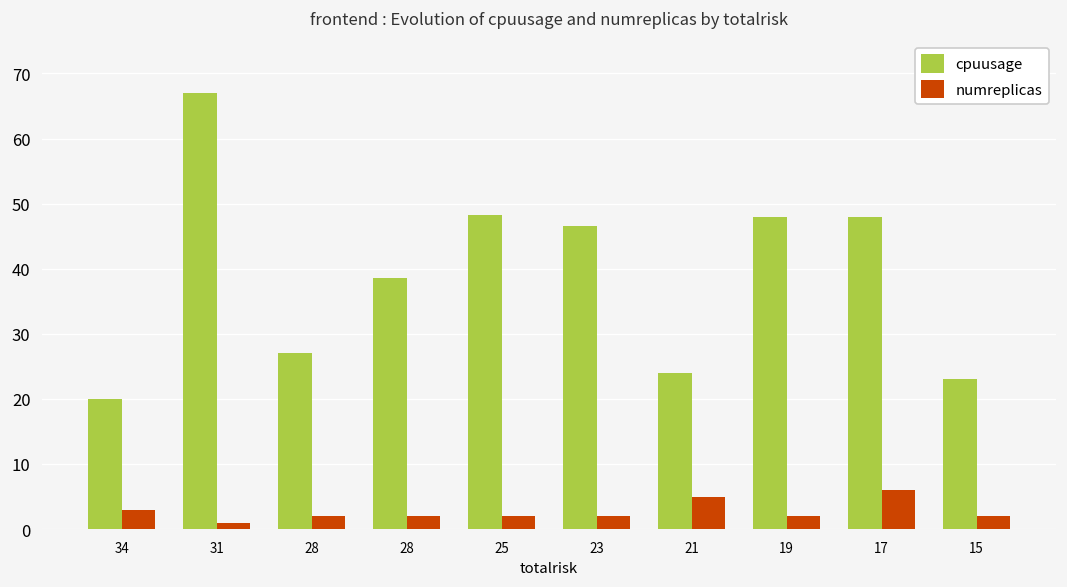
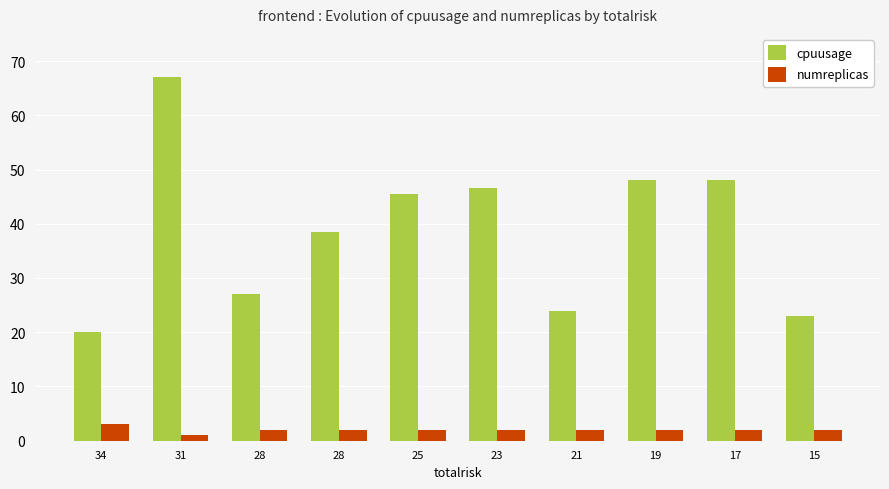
  {
    "cpuusage": {
      "34": 20,
      "31": 67,
-     "25": 48,
+     "25": 46,
      "23": 47,
      "21": 24,
      "19": 48,
      "17": 48,
      "15": 23
    },
    "numreplicas": {
      "34": 3,
      "31": 1,
      "25": 2,
      "23": 2,
-     "21": 5,
+     "21": 2,
      "19": 2,
-     "17": 6,
+     "17": 2,
      "15": 2
    }
  }
